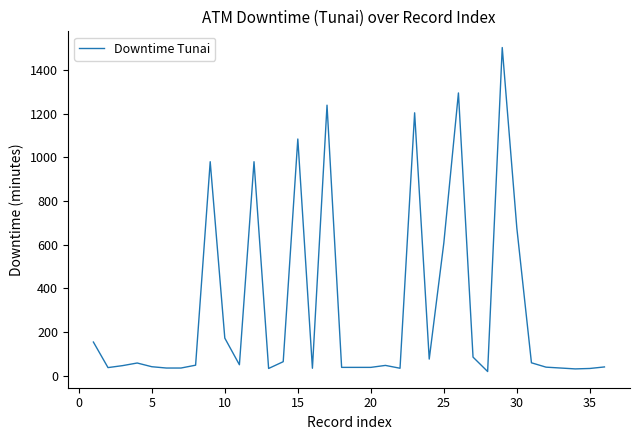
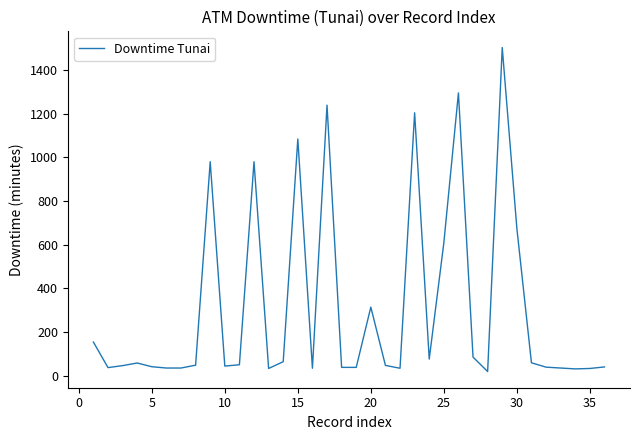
  {
    "5": 40,
-   "10": 170,
+   "10": 40,
    "15": 1080,
-   "20": 40,
+   "20": 310,
    "25": 610,
    "30": 680,
    "35": 30
  }
